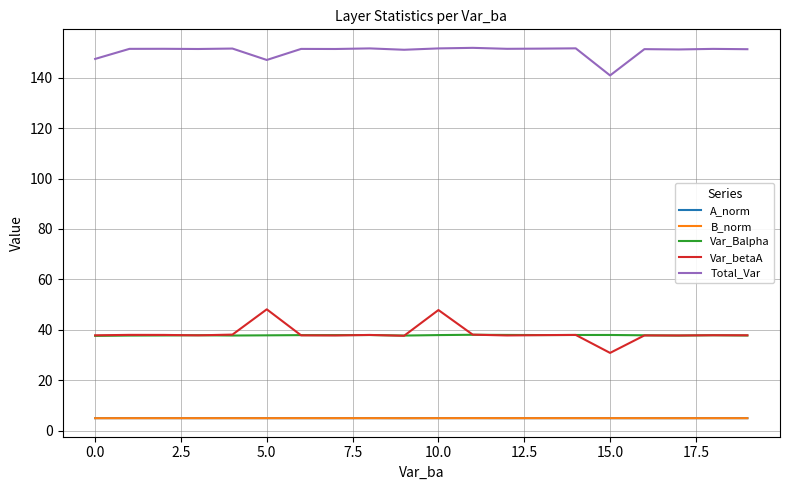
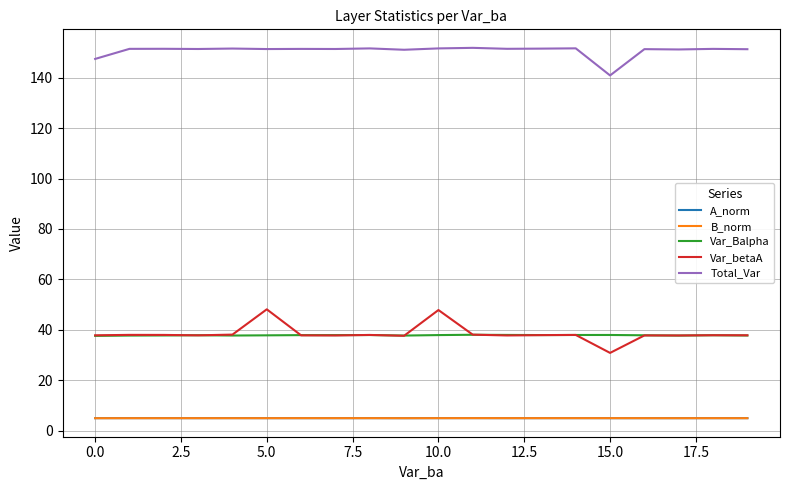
  {
    "B_norm": {
      "0.0": 5,
      "5.0": 5,
      "10.0": 5,
      "15.0": 5
    },
    "Var_Balpha": {
      "5.0": 38,
      "10.0": 38,
      "15.0": 38
    },
    "Var_betaA": {
      "5.0": 48,
      "10.0": 48,
      "15.0": 31
    },
    "Total_Var": {
      "0.0": 147,
-     "5.0": 147,
+     "5.0": 151,
      "10.0": 152,
      "15.0": 141
    }
  }
